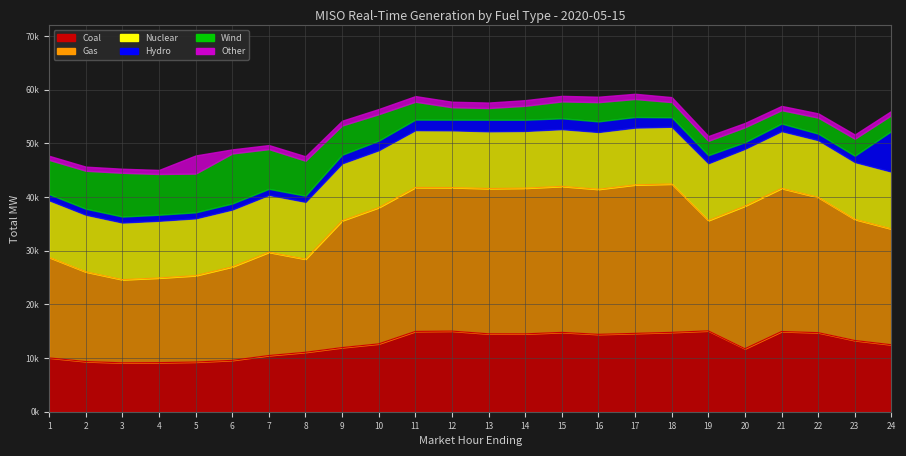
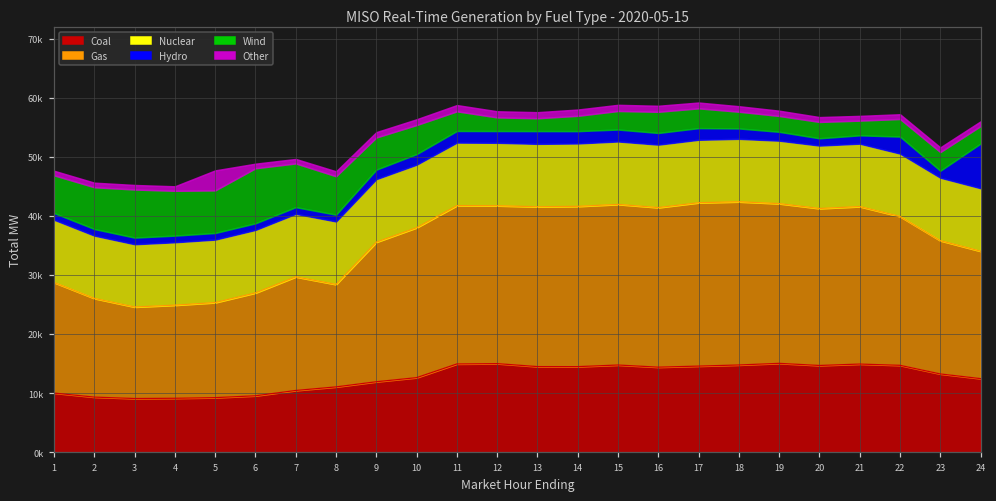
  {
    "Coal": {
      "1": 10000,
      "2": 9000,
      "3": 9000,
      "4": 9000,
      "5": 9000,
      "6": 10000,
      "7": 10000,
      "8": 11000,
      "9": 12000,
      "10": 13000,
      "11": 15000,
      "12": 15000,
      "13": 15000,
      "14": 15000,
      "15": 15000,
      "16": 14000,
      "17": 15000,
      "18": 15000,
      "19": 15000,
-     "20": 12000,
+     "20": 15000,
      "21": 15000,
      "22": 15000,
      "23": 13000,
      "24": 12000
    },
    "Gas": {
      "1": 19000,
      "2": 17000,
      "3": 16000,
      "4": 16000,
      "5": 16000,
      "6": 17000,
      "7": 19000,
      "8": 17000,
      "9": 24000,
      "10": 25000,
      "11": 27000,
      "12": 27000,
      "13": 27000,
      "14": 27000,
      "15": 27000,
      "16": 27000,
      "17": 28000,
      "18": 28000,
-     "19": 21000,
+     "19": 27000,
      "20": 27000,
      "21": 27000,
      "22": 25000,
      "23": 23000,
      "24": 22000
    },
    "Nuclear": {
      "1": 11000,
      "2": 11000,
      "3": 11000,
      "4": 11000,
      "5": 11000,
      "6": 11000,
      "7": 11000,
      "8": 11000,
      "9": 11000,
      "10": 11000,
      "11": 11000,
      "12": 11000,
      "13": 11000,
      "14": 11000,
      "15": 11000,
      "16": 11000,
      "17": 11000,
      "18": 11000,
      "19": 11000,
      "20": 11000,
      "21": 11000,
      "22": 11000,
      "23": 11000,
      "24": 11000
    },
    "Hydro": {
      "1": 1000,
      "2": 1000,
      "3": 1000,
      "4": 1000,
      "5": 1000,
      "6": 1000,
      "7": 1000,
      "8": 1000,
      "9": 2000,
      "10": 2000,
      "11": 2000,
      "12": 2000,
      "13": 2000,
      "14": 2000,
      "15": 2000,
      "16": 2000,
      "17": 2000,
      "18": 2000,
      "19": 1000,
      "20": 1000,
      "21": 1000,
-     "22": 1000,
+     "22": 3000,
      "23": 1000,
      "24": 8000
    },
    "Wind": {
      "1": 6000,
      "2": 7000,
      "3": 8000,
      "4": 8000,
      "5": 7000,
      "6": 9000,
      "7": 7000,
      "8": 7000,
      "9": 5000,
      "10": 5000,
      "11": 3000,
      "12": 2000,
      "13": 2000,
      "14": 3000,
      "15": 3000,
      "16": 4000,
      "17": 3000,
      "18": 3000,
      "19": 3000,
      "20": 3000,
      "21": 2000,
      "22": 3000,
      "23": 3000,
      "24": 3000
    },
    "Other": {
      "1": 1000,
      "2": 1000,
      "3": 1000,
      "4": 1000,
      "5": 3000,
      "6": 1000,
      "7": 1000,
      "8": 1000,
      "9": 1000,
      "10": 1000,
      "11": 1000,
      "12": 1000,
      "13": 1000,
      "14": 1000,
      "15": 1000,
      "16": 1000,
      "17": 1000,
      "18": 1000,
      "19": 1000,
      "20": 1000,
      "21": 1000,
      "22": 1000,
      "23": 1000,
      "24": 1000
    }
  }
